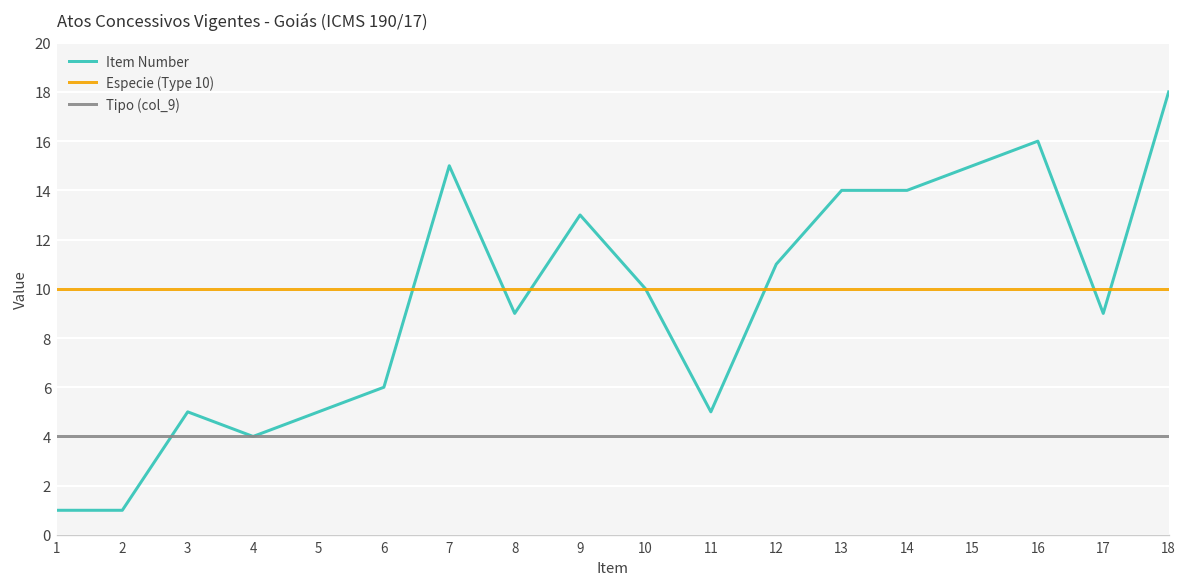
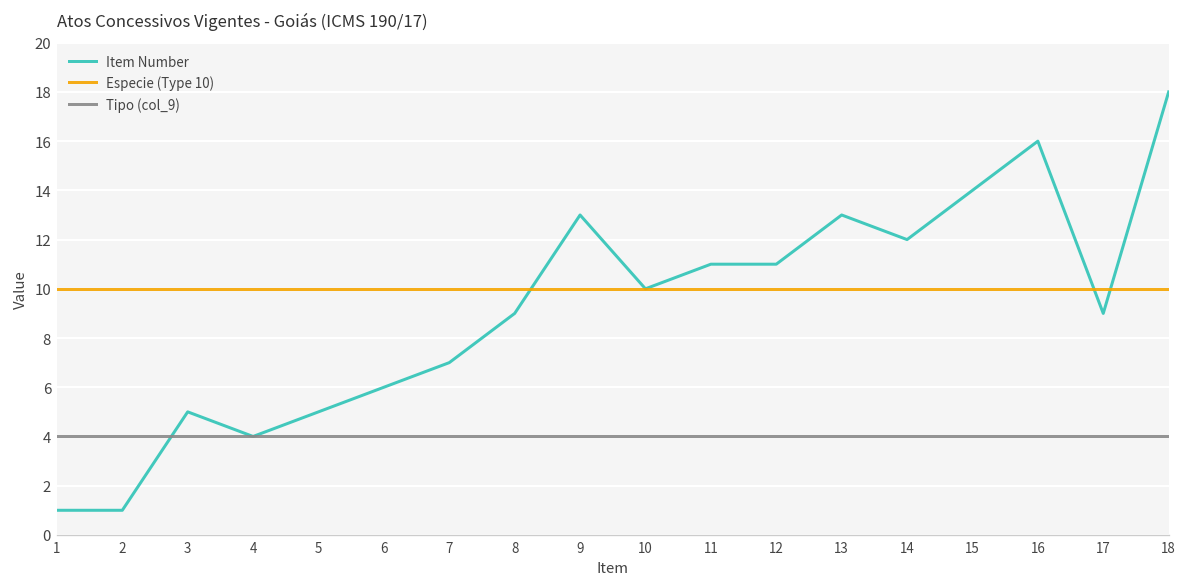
  {
    "Item Number": {
      "1": 1,
      "2": 1,
      "3": 5,
      "5": 5,
      "6": 6,
-     "7": 15,
+     "7": 7,
      "8": 9,
      "9": 13,
-     "11": 5,
+     "11": 11,
      "12": 11,
-     "13": 14,
-     "14": 14,
-     "15": 15,
+     "13": 13,
+     "14": 12,
+     "15": 14,
      "16": 16,
      "17": 9,
      "18": 18
    },
    "Especie (Type 10)": {
      "1": 10,
      "2": 10,
      "3": 10,
      "4": 10,
      "5": 10,
      "6": 10,
      "7": 10,
      "8": 10,
      "9": 10,
      "11": 10,
      "12": 10,
      "13": 10,
      "14": 10,
      "15": 10,
      "16": 10,
      "17": 10,
      "18": 10
    },
    "Tipo (col_9)": {
      "1": 4,
      "2": 4,
      "3": 4,
      "5": 4,
      "6": 4,
      "7": 4,
      "8": 4,
      "9": 4,
      "10": 4,
      "11": 4,
      "12": 4,
      "13": 4,
      "14": 4,
      "15": 4,
      "16": 4,
      "17": 4,
      "18": 4
    }
  }
